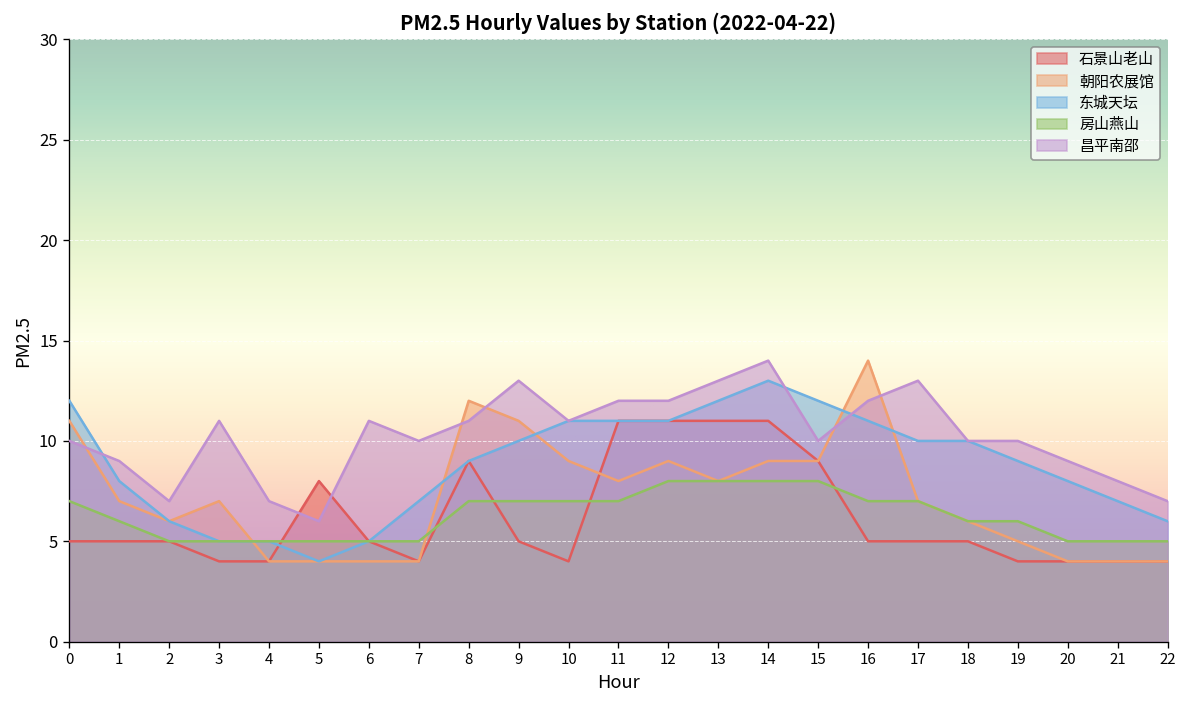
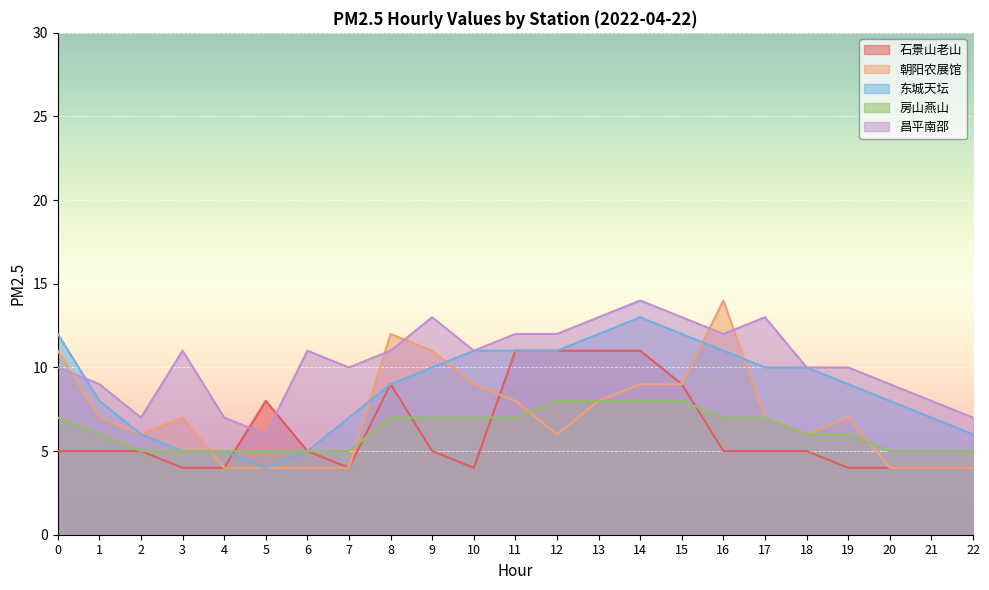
  {
    "石景山老山": {
      "0": 5,
      "1": 5,
      "3": 4,
      "5": 8,
      "9": 5,
      "10": 4,
      "13": 11,
      "14": 11,
      "16": 5,
      "17": 5,
      "18": 5,
      "19": 4
    },
    "朝阳农展馆": {
      "0": 11,
      "1": 7,
      "3": 7,
      "6": 4,
      "8": 12,
      "9": 11,
      "10": 9,
      "11": 8,
-     "12": 9,
+     "12": 6,
      "14": 9,
      "16": 14,
-     "19": 5
+     "19": 7
    },
    "东城天坛": {
      "0": 12,
      "1": 8,
      "7": 7,
      "9": 10,
      "13": 12,
      "14": 13,
      "15": 12,
      "16": 11,
      "17": 10,
      "19": 9,
      "20": 8,
      "21": 7,
      "22": 6
    },
    "房山燕山": {
      "0": 7,
      "1": 6,
      "5": 5,
      "7": 5,
      "8": 7,
      "9": 7,
      "10": 7,
      "11": 7,
      "12": 8,
      "14": 8,
      "15": 8,
      "16": 7,
      "19": 6,
      "20": 5,
      "21": 5,
      "22": 5
    },
    "昌平南邵": {
      "0": 10,
      "1": 9,
      "2": 7,
      "3": 11,
      "4": 7,
      "5": 6,
      "6": 11,
      "7": 10,
      "8": 11,
      "9": 13,
      "11": 12,
      "12": 12,
      "13": 13,
      "14": 14,
-     "15": 10,
+     "15": 13,
      "16": 12,
      "17": 13,
      "19": 10,
      "20": 9,
      "21": 8,
      "22": 7
    }
  }
